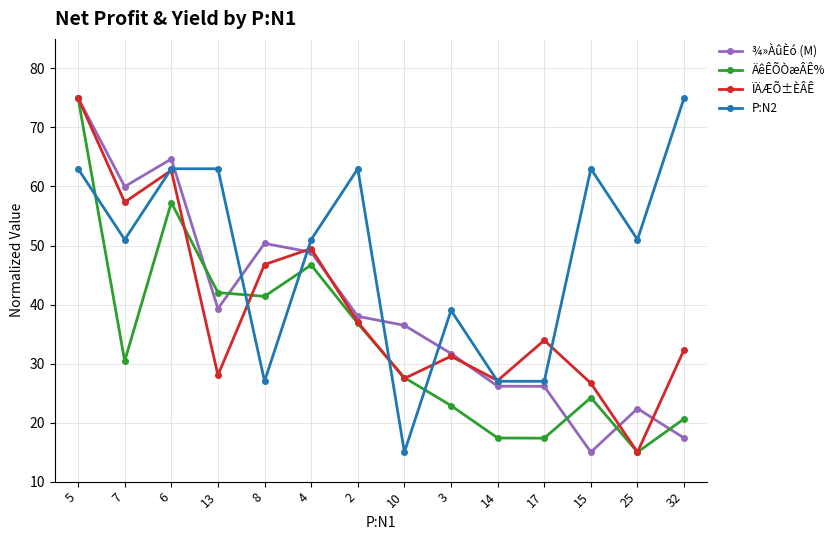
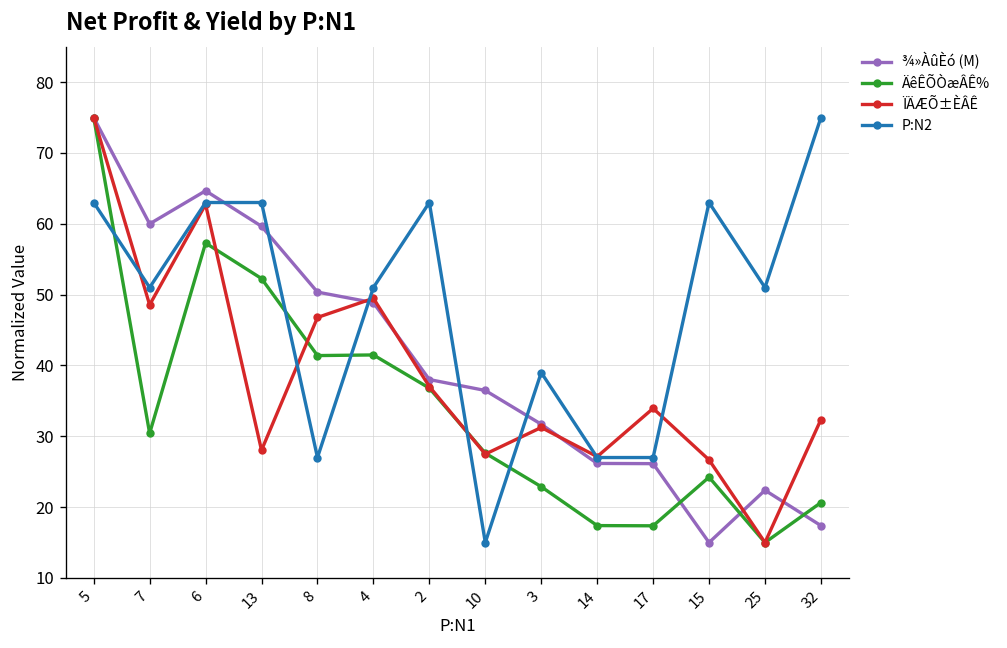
  {
    "¾»ÀûÈó (M)": {
      "7": 60,
      "6": 65,
-     "13": 39,
+     "13": 60,
      "8": 50,
      "4": 49,
      "2": 38,
      "10": 36,
      "3": 32,
      "14": 26,
      "17": 26,
      "15": 15,
      "25": 22,
      "32": 17
    },
    "ÄêÊÕÒæÂÊ%": {
      "7": 30,
      "6": 57,
-     "13": 42,
+     "13": 52,
      "8": 41,
-     "4": 47,
+     "4": 41,
      "3": 23,
      "14": 17,
      "17": 17,
      "15": 24,
      "32": 21
    },
    "ÏÄÆÕ±ÈÂÊ": {
-     "7": 57,
+     "7": 49,
      "13": 28,
      "8": 47,
      "4": 49,
      "3": 31,
      "17": 34,
      "15": 27,
      "32": 32
    },
    "P:N2": {
      "5": 63,
      "7": 51,
      "13": 63,
      "8": 27,
      "4": 51,
      "2": 63,
      "10": 15,
      "3": 39,
      "17": 27,
      "15": 63,
      "25": 51,
      "32": 75
    }
  }
